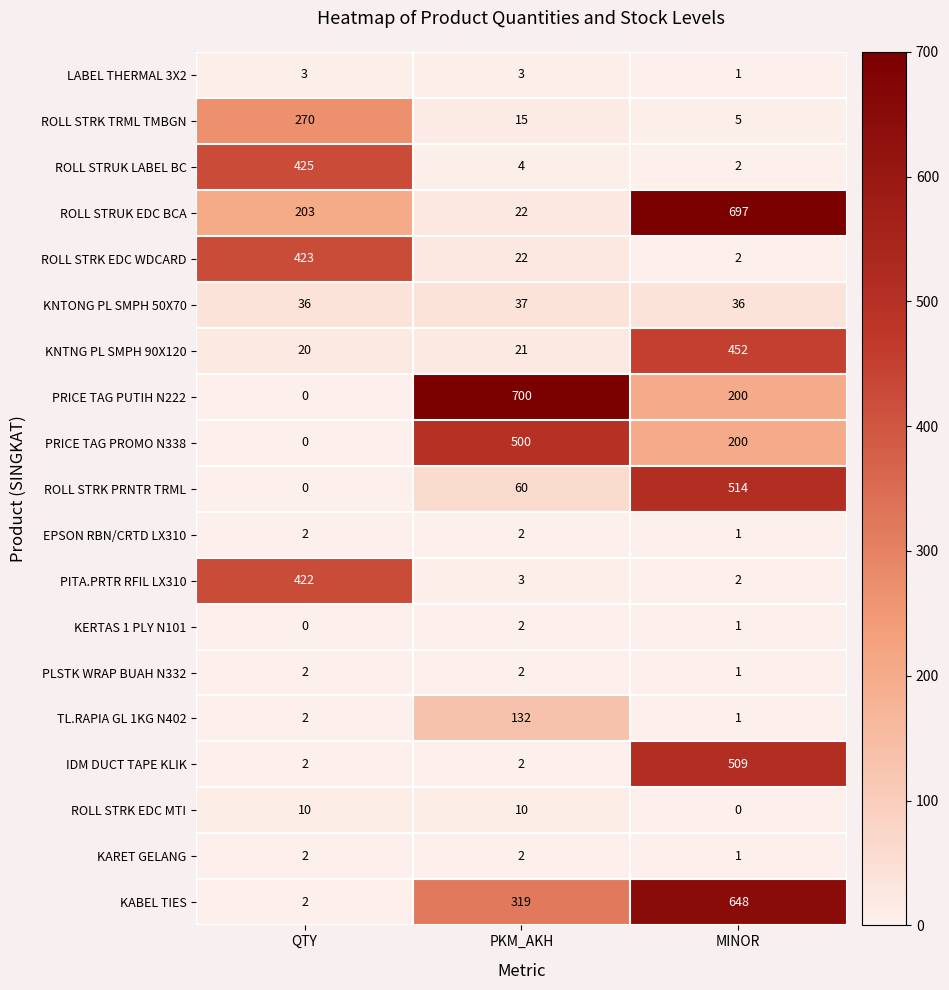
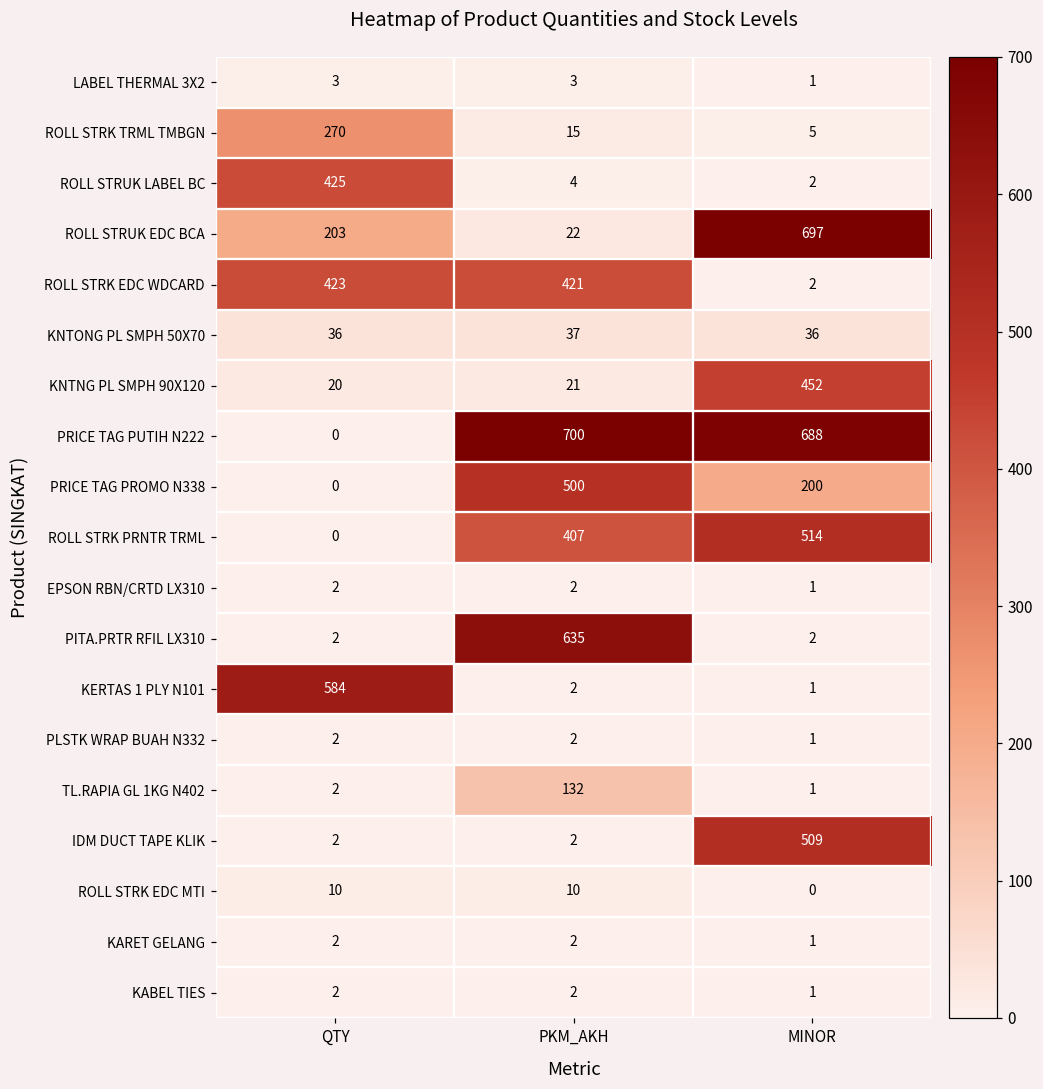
  {
    "LABEL THERMAL 3X2": {
      "QTY": 3,
      "PKM_AKH": 3,
      "MINOR": 1
    },
    "ROLL STRK TRML TMBGN": {
      "QTY": 270,
      "PKM_AKH": 15,
      "MINOR": 5
    },
    "ROLL STRUK LABEL BC": {
      "QTY": 425,
      "PKM_AKH": 4,
      "MINOR": 2
    },
    "ROLL STRUK EDC BCA": {
      "QTY": 203,
      "PKM_AKH": 22,
      "MINOR": 697
    },
    "ROLL STRK EDC WDCARD": {
      "QTY": 423,
-     "PKM_AKH": 22,
+     "PKM_AKH": 421,
      "MINOR": 2
    },
    "KNTONG PL SMPH 50X70": {
      "QTY": 36,
      "PKM_AKH": 37,
      "MINOR": 36
    },
    "KNTNG PL SMPH 90X120": {
      "QTY": 20,
      "PKM_AKH": 21,
      "MINOR": 452
    },
    "PRICE TAG PUTIH N222": {
      "QTY": 0,
      "PKM_AKH": 700,
-     "MINOR": 200
+     "MINOR": 688
    },
    "PRICE TAG PROMO N338": {
      "QTY": 0,
      "PKM_AKH": 500,
      "MINOR": 200
    },
    "ROLL STRK PRNTR TRML": {
      "QTY": 0,
-     "PKM_AKH": 60,
+     "PKM_AKH": 407,
      "MINOR": 514
    },
    "EPSON RBN/CRTD LX310": {
      "QTY": 2,
      "PKM_AKH": 2,
      "MINOR": 1
    },
    "PITA.PRTR RFIL LX310": {
-     "QTY": 422,
-     "PKM_AKH": 3,
+     "QTY": 2,
+     "PKM_AKH": 635,
      "MINOR": 2
    },
    "KERTAS 1 PLY N101": {
-     "QTY": 0,
+     "QTY": 584,
      "PKM_AKH": 2,
      "MINOR": 1
    },
    "PLSTK WRAP BUAH N332": {
      "QTY": 2,
      "PKM_AKH": 2,
      "MINOR": 1
    },
    "TL.RAPIA GL 1KG N402": {
      "QTY": 2,
      "PKM_AKH": 132,
      "MINOR": 1
    },
    "IDM DUCT TAPE KLIK": {
      "QTY": 2,
      "PKM_AKH": 2,
      "MINOR": 509
    },
    "ROLL STRK EDC MTI": {
      "QTY": 10,
      "PKM_AKH": 10,
      "MINOR": 0
    },
    "KARET GELANG": {
      "QTY": 2,
      "PKM_AKH": 2,
      "MINOR": 1
    },
    "KABEL TIES": {
      "QTY": 2,
-     "PKM_AKH": 319,
-     "MINOR": 648
+     "PKM_AKH": 2,
+     "MINOR": 1
    }
  }
